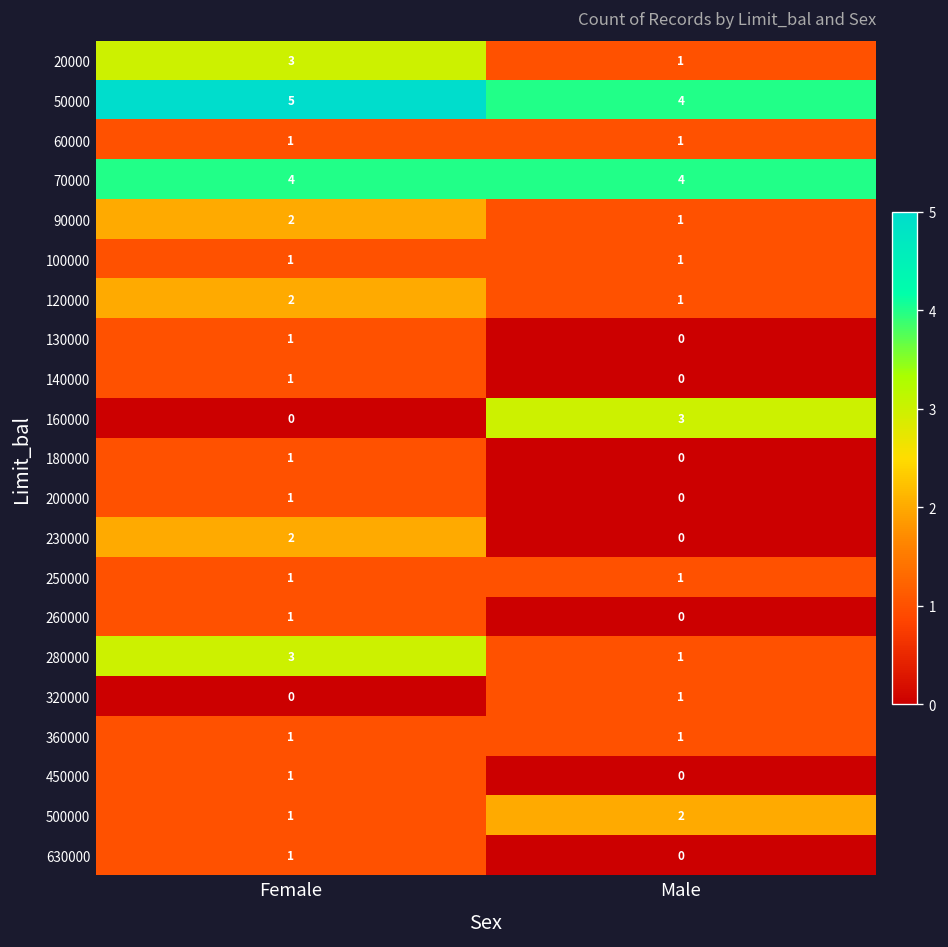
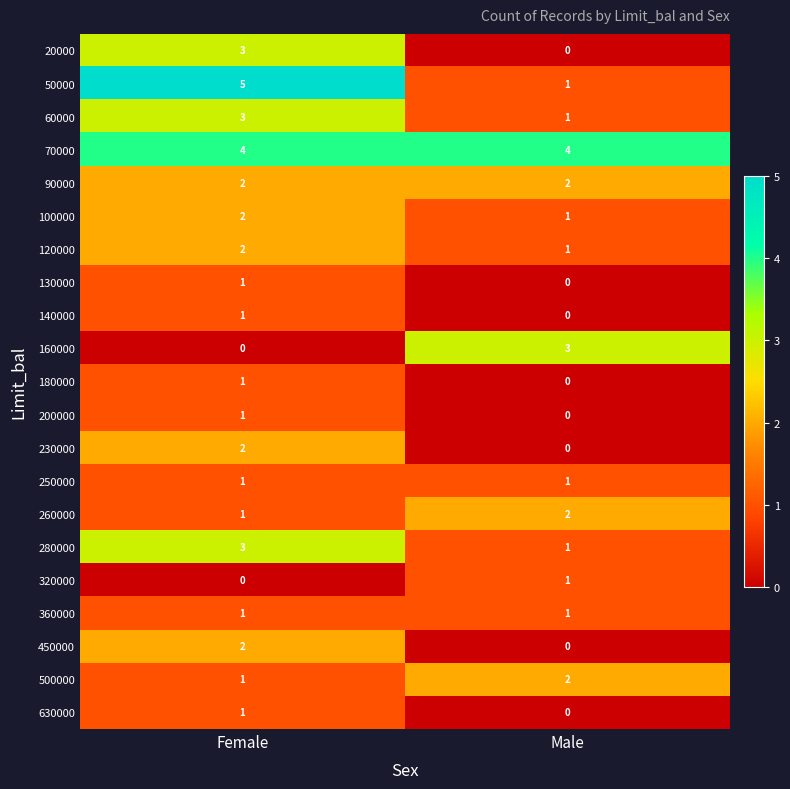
  {
    "20000": {
      "Female": 3,
-     "Male": 1
+     "Male": 0
    },
    "50000": {
      "Female": 5,
-     "Male": 4
+     "Male": 1
    },
    "60000": {
-     "Female": 1,
+     "Female": 3,
      "Male": 1
    },
    "70000": {
      "Female": 4,
      "Male": 4
    },
    "90000": {
      "Female": 2,
-     "Male": 1
+     "Male": 2
    },
    "100000": {
-     "Female": 1,
+     "Female": 2,
      "Male": 1
    },
    "120000": {
      "Female": 2,
      "Male": 1
    },
    "130000": {
      "Female": 1,
      "Male": 0
    },
    "140000": {
      "Female": 1,
      "Male": 0
    },
    "160000": {
      "Female": 0,
      "Male": 3
    },
    "180000": {
      "Female": 1,
      "Male": 0
    },
    "200000": {
      "Female": 1,
      "Male": 0
    },
    "230000": {
      "Female": 2,
      "Male": 0
    },
    "250000": {
      "Female": 1,
      "Male": 1
    },
    "260000": {
      "Female": 1,
-     "Male": 0
+     "Male": 2
    },
    "280000": {
      "Female": 3,
      "Male": 1
    },
    "320000": {
      "Female": 0,
      "Male": 1
    },
    "360000": {
      "Female": 1,
      "Male": 1
    },
    "450000": {
-     "Female": 1,
+     "Female": 2,
      "Male": 0
    },
    "500000": {
      "Female": 1,
      "Male": 2
    },
    "630000": {
      "Female": 1,
      "Male": 0
    }
  }
